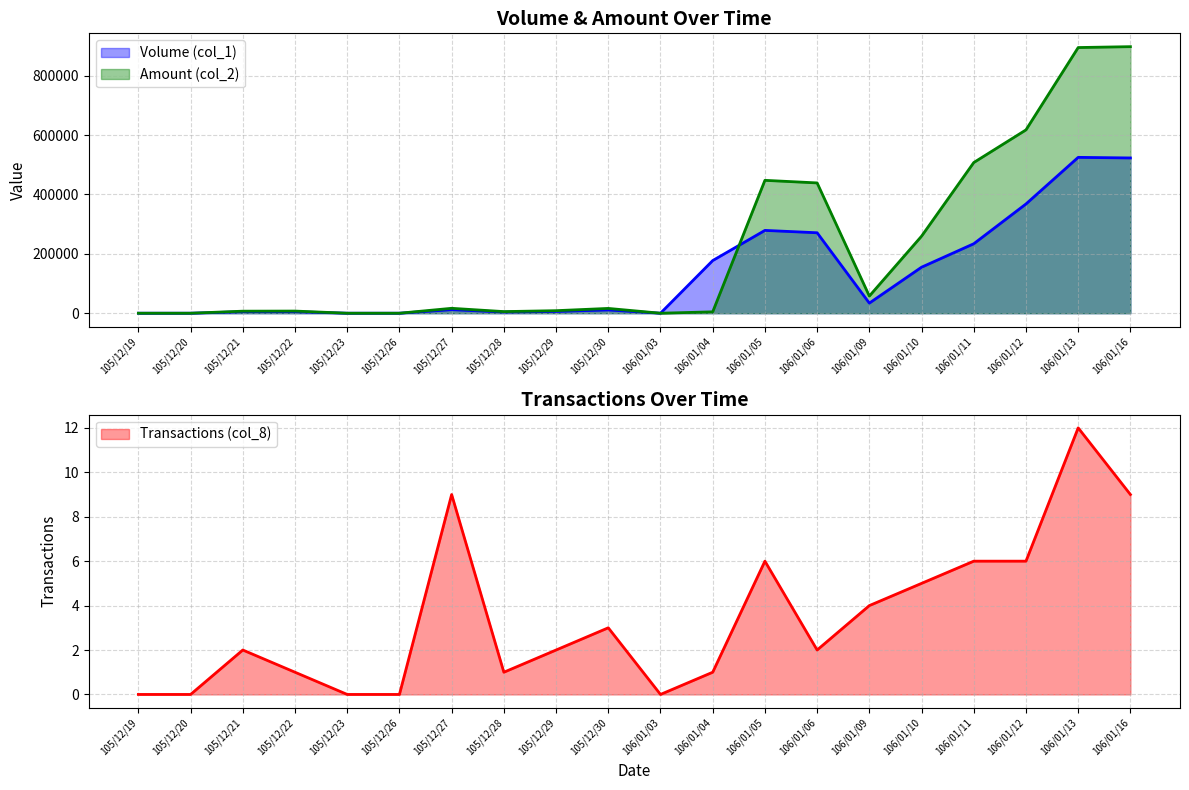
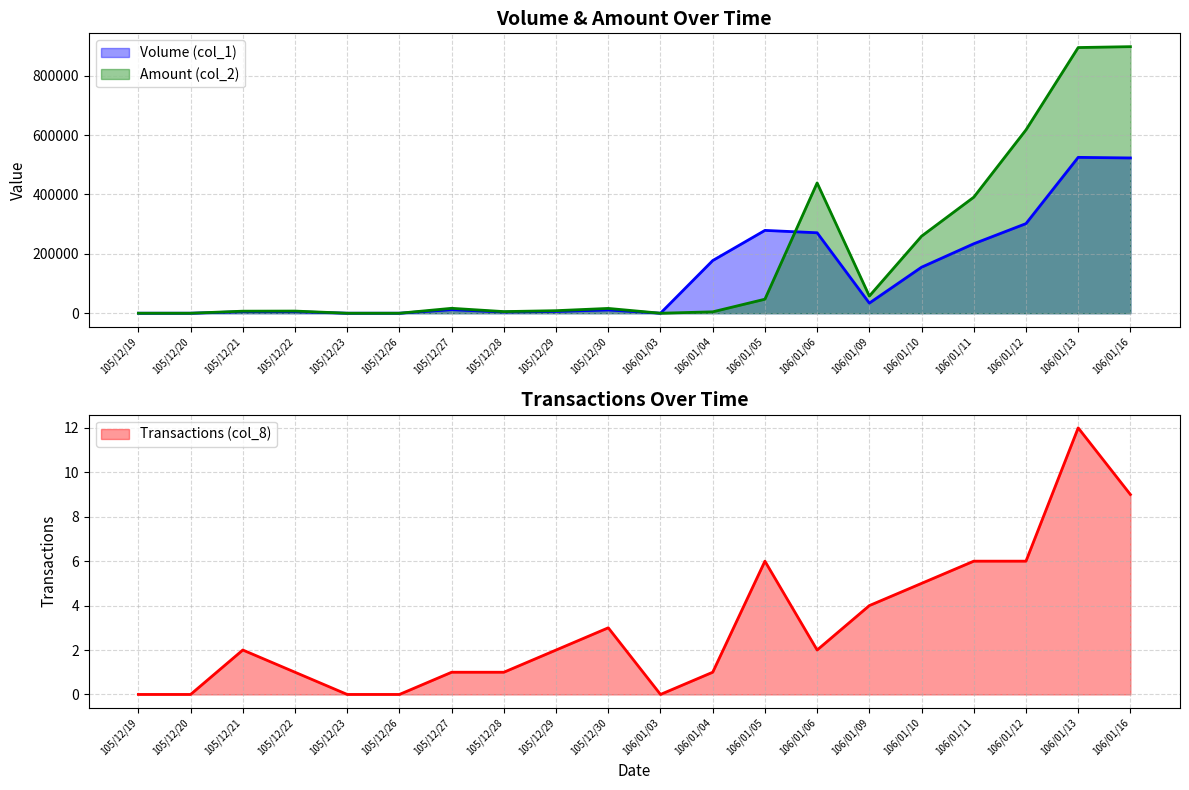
  {
    "Volume & Amount Over Time": {
      "Volume (col_1)": {
        "106/01/04": 180000,
        "106/01/05": 280000,
        "106/01/06": 270000,
        "106/01/09": 30000,
        "106/01/10": 160000,
        "106/01/11": 230000,
-       "106/01/12": 370000,
+       "106/01/12": 300000,
        "106/01/13": 530000,
        "106/01/16": 520000
      },
      "Amount (col_2)": {
        "106/01/04": 0,
-       "106/01/05": 450000,
+       "106/01/05": 50000,
        "106/01/06": 440000,
        "106/01/09": 60000,
        "106/01/10": 260000,
-       "106/01/11": 510000,
+       "106/01/11": 390000,
        "106/01/12": 620000,
        "106/01/13": 890000,
        "106/01/16": 900000
      }
    },
    "Transactions Over Time": {
      "105/12/19": 0,
      "105/12/20": 0,
      "105/12/21": 2,
      "105/12/22": 1,
      "105/12/23": 0,
      "105/12/26": 0,
-     "105/12/27": 9,
+     "105/12/27": 1,
      "105/12/28": 1,
      "105/12/29": 2,
      "105/12/30": 3,
      "106/01/03": 0,
      "106/01/04": 1,
      "106/01/05": 6,
      "106/01/06": 2,
      "106/01/09": 4,
      "106/01/10": 5,
      "106/01/11": 6,
      "106/01/12": 6,
      "106/01/13": 12,
      "106/01/16": 9
    }
  }
